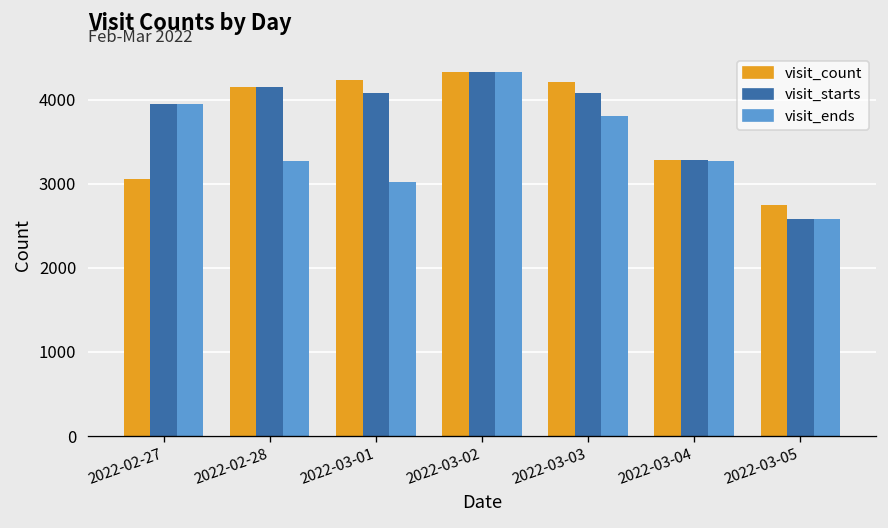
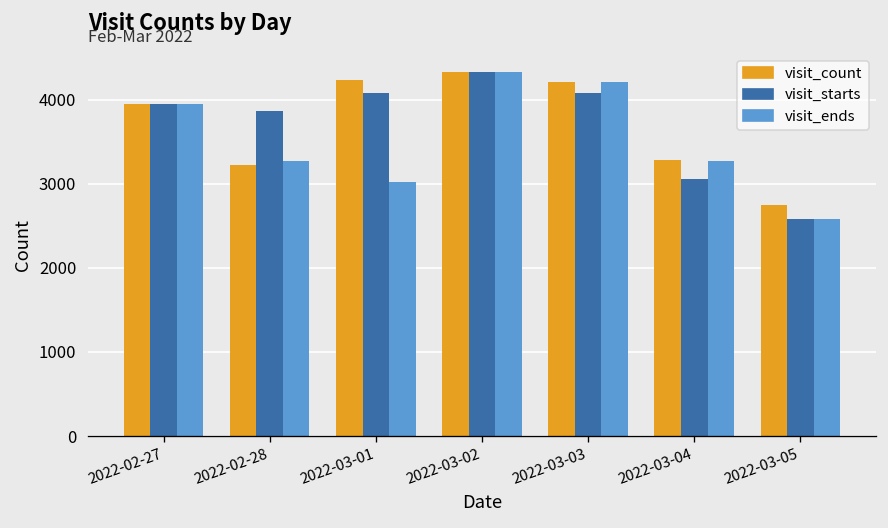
  {
    "visit_count": {
-     "2022-02-27": 3100,
-     "2022-02-28": 4200,
+     "2022-02-27": 4000,
+     "2022-02-28": 3200,
      "2022-03-01": 4200,
      "2022-03-02": 4300,
      "2022-03-03": 4200,
      "2022-03-04": 3300,
      "2022-03-05": 2700
    },
    "visit_starts": {
      "2022-02-27": 3900,
-     "2022-02-28": 4200,
+     "2022-02-28": 3900,
      "2022-03-01": 4100,
      "2022-03-02": 4300,
      "2022-03-03": 4100,
-     "2022-03-04": 3300,
+     "2022-03-04": 3100,
      "2022-03-05": 2600
    },
    "visit_ends": {
      "2022-02-27": 3900,
      "2022-02-28": 3300,
      "2022-03-01": 3000,
      "2022-03-02": 4300,
-     "2022-03-03": 3800,
+     "2022-03-03": 4200,
      "2022-03-04": 3300,
      "2022-03-05": 2600
    }
  }
